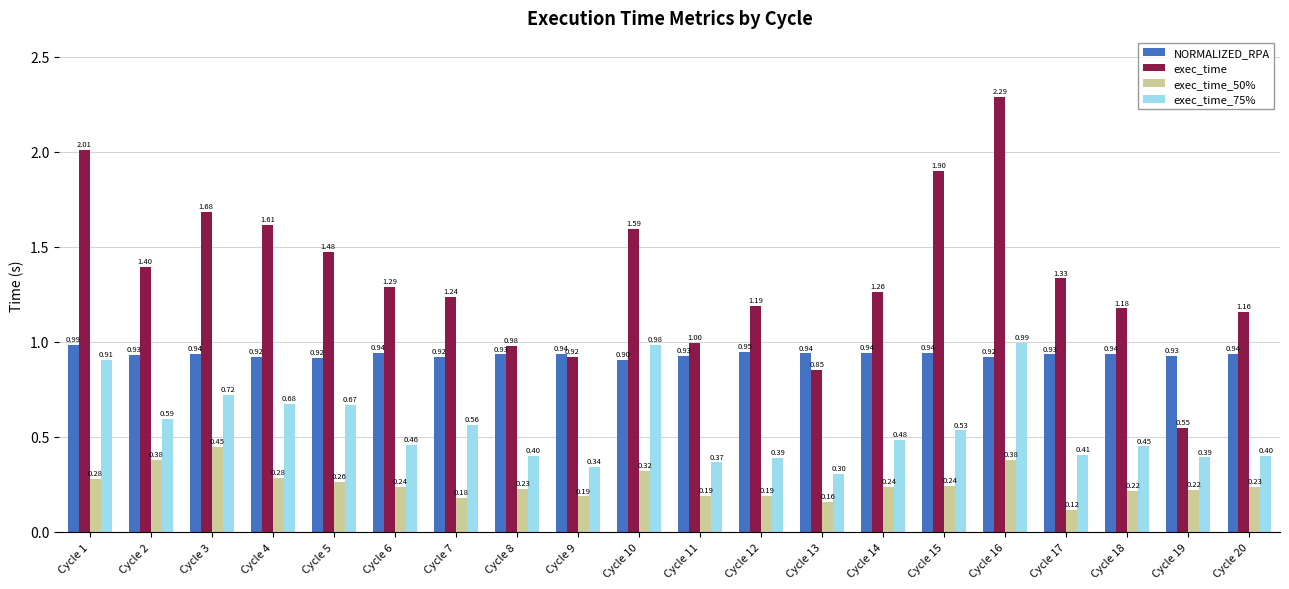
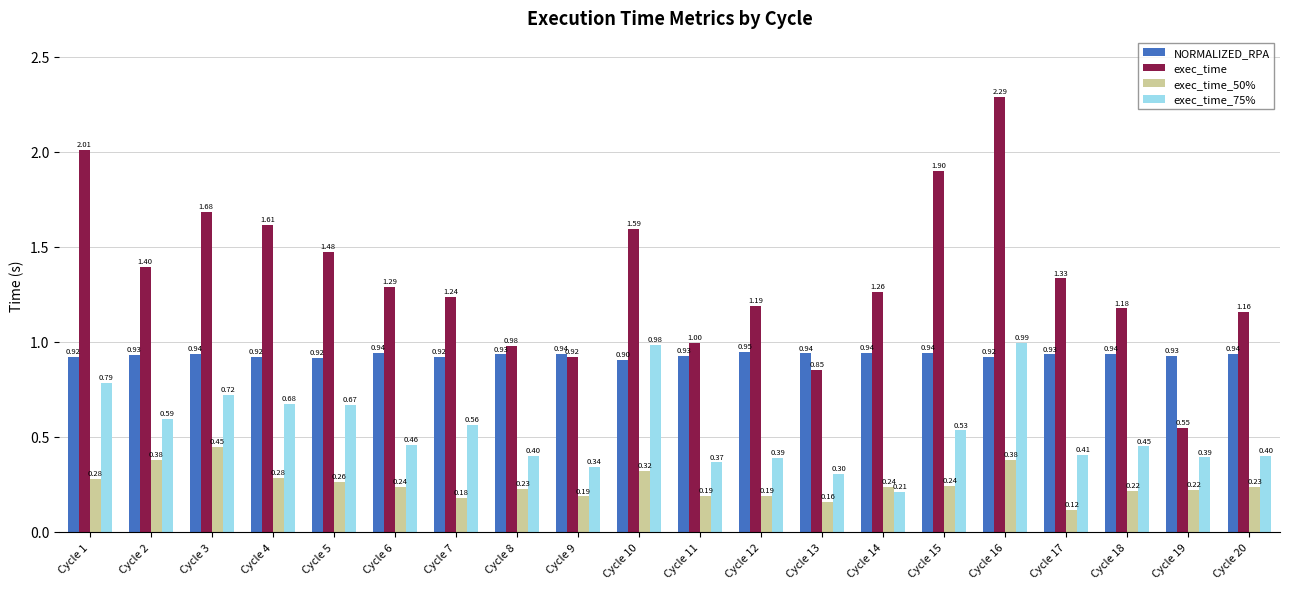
  {
    "NORMALIZED_RPA": {
-     "Cycle 1": 0.99,
+     "Cycle 1": 0.92,
      "Cycle 2": 0.93,
      "Cycle 3": 0.94,
      "Cycle 4": 0.92,
      "Cycle 5": 0.92,
      "Cycle 6": 0.94,
      "Cycle 7": 0.92,
      "Cycle 8": 0.93,
      "Cycle 10": 0.90,
      "Cycle 11": 0.93,
      "Cycle 12": 0.95,
      "Cycle 13": 0.94,
      "Cycle 14": 0.94,
      "Cycle 15": 0.94,
      "Cycle 16": 0.92,
      "Cycle 17": 0.93,
      "Cycle 18": 0.94,
      "Cycle 19": 0.93,
      "Cycle 20": 0.94
    },
    "exec_time": {
      "Cycle 1": 2.01,
      "Cycle 2": 1.40,
      "Cycle 3": 1.68,
      "Cycle 4": 1.61,
      "Cycle 5": 1.48,
      "Cycle 6": 1.29,
      "Cycle 7": 1.24,
      "Cycle 8": 0.98,
      "Cycle 10": 1.59,
      "Cycle 11": 1.00,
      "Cycle 12": 1.19,
      "Cycle 13": 0.85,
      "Cycle 14": 1.26,
      "Cycle 15": 1.90,
      "Cycle 16": 2.29,
      "Cycle 17": 1.33,
      "Cycle 18": 1.18,
      "Cycle 19": 0.55,
      "Cycle 20": 1.16
    },
    "exec_time_50%": {
      "Cycle 1": 0.28,
      "Cycle 2": 0.38,
      "Cycle 3": 0.45,
      "Cycle 4": 0.28,
      "Cycle 5": 0.26,
      "Cycle 6": 0.24,
      "Cycle 7": 0.18,
      "Cycle 8": 0.23,
      "Cycle 9": 0.19,
      "Cycle 10": 0.32,
      "Cycle 11": 0.19,
      "Cycle 12": 0.19,
      "Cycle 13": 0.16,
      "Cycle 14": 0.24,
      "Cycle 15": 0.24,
      "Cycle 16": 0.38,
      "Cycle 17": 0.12,
      "Cycle 18": 0.22,
      "Cycle 19": 0.22,
      "Cycle 20": 0.23
    },
    "exec_time_75%": {
-     "Cycle 1": 0.91,
+     "Cycle 1": 0.79,
      "Cycle 2": 0.59,
      "Cycle 3": 0.72,
      "Cycle 4": 0.68,
      "Cycle 5": 0.67,
      "Cycle 6": 0.46,
      "Cycle 7": 0.56,
      "Cycle 8": 0.40,
      "Cycle 9": 0.34,
      "Cycle 10": 0.98,
      "Cycle 11": 0.37,
      "Cycle 12": 0.39,
      "Cycle 13": 0.30,
-     "Cycle 14": 0.48,
+     "Cycle 14": 0.21,
      "Cycle 15": 0.53,
      "Cycle 16": 0.99,
      "Cycle 17": 0.41,
      "Cycle 18": 0.45,
      "Cycle 19": 0.39,
      "Cycle 20": 0.40
    }
  }
